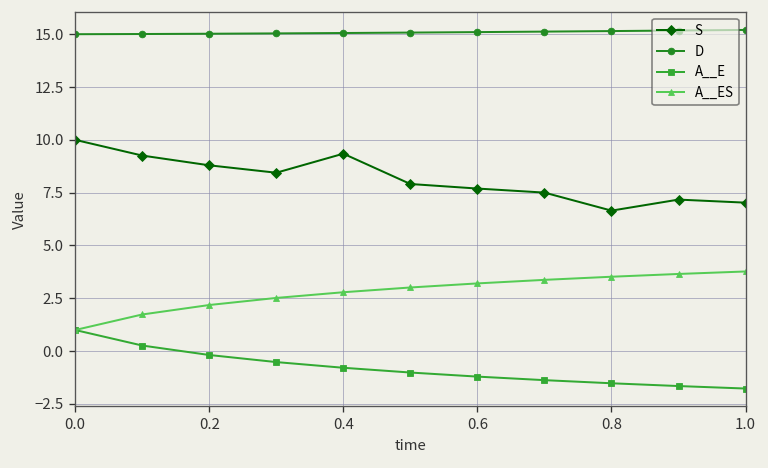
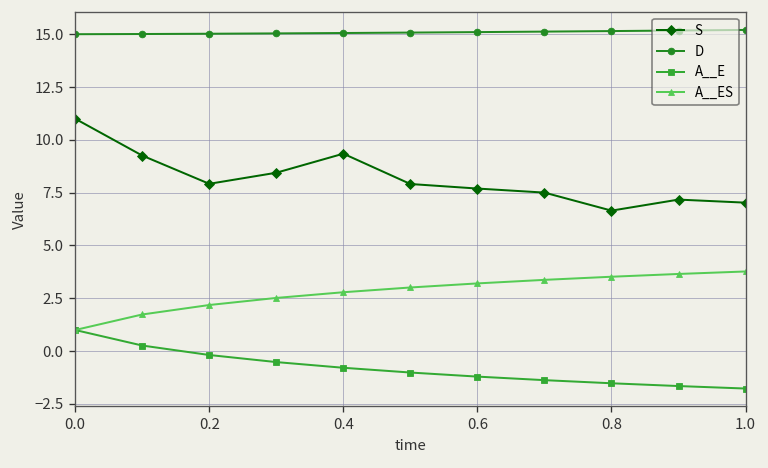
  {
    "S": {
-     "0.0": 10,
-     "0.2": 8.8,
+     "0.0": 11,
+     "0.2": 7.9,
      "0.4": 9.3,
      "0.6": 7.7,
      "0.8": 6.6,
      "1.0": 7.0
    }
  }
